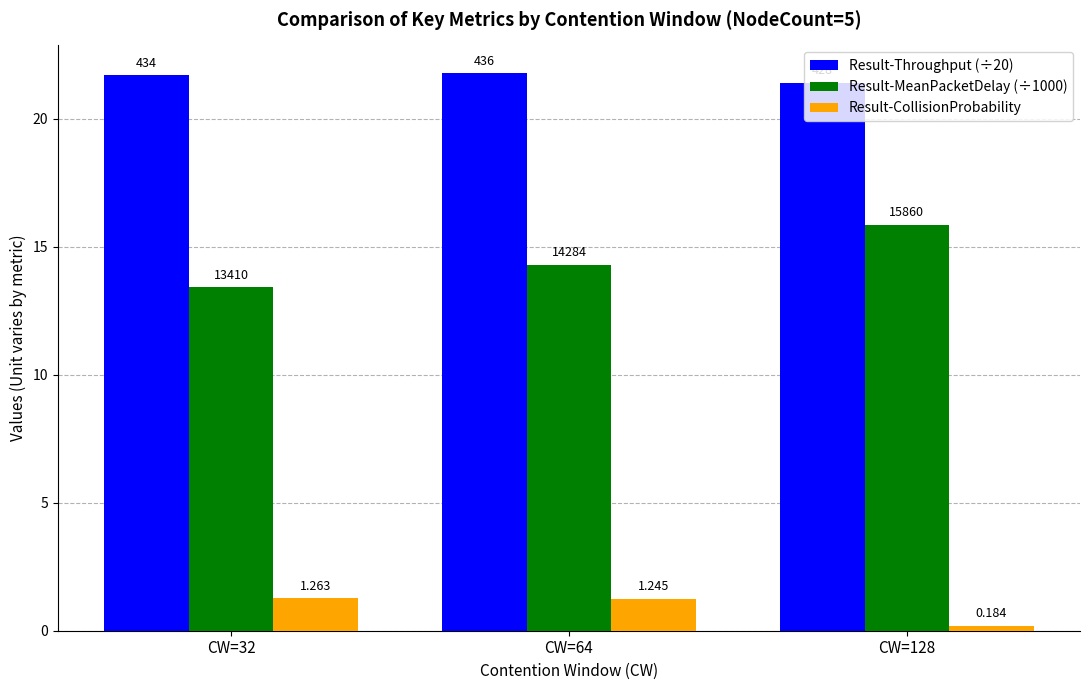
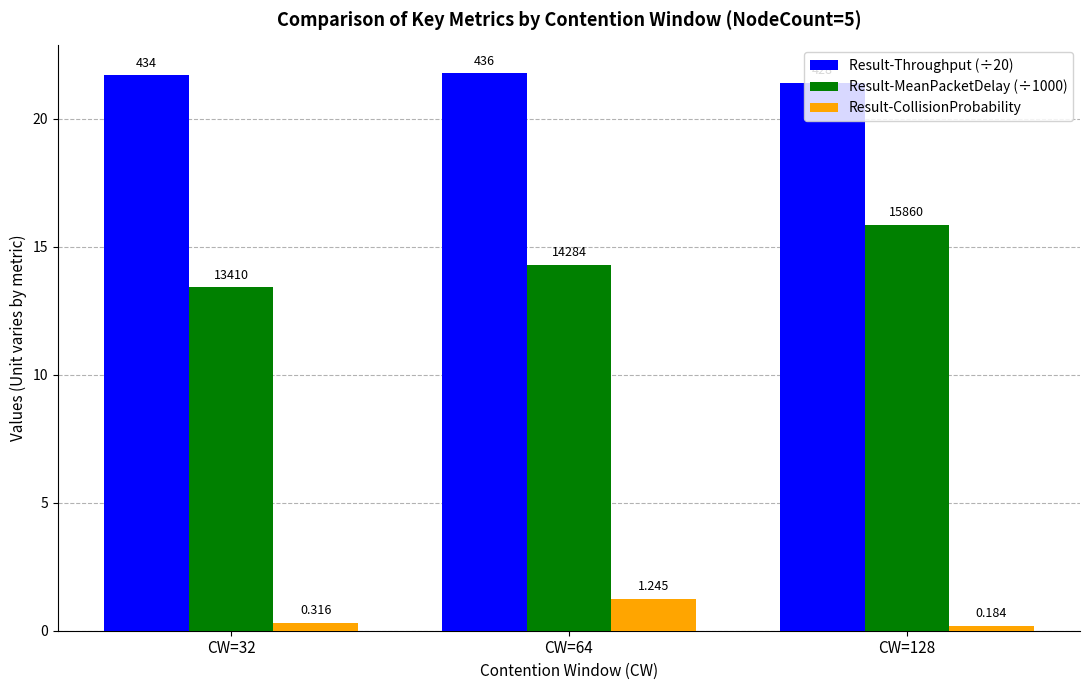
  {
    "Result-CollisionProbability": {
-     "CW=32": 1.263,
+     "CW=32": 0.316,
      "CW=64": 1.245,
      "CW=128": 0.184
    }
  }
